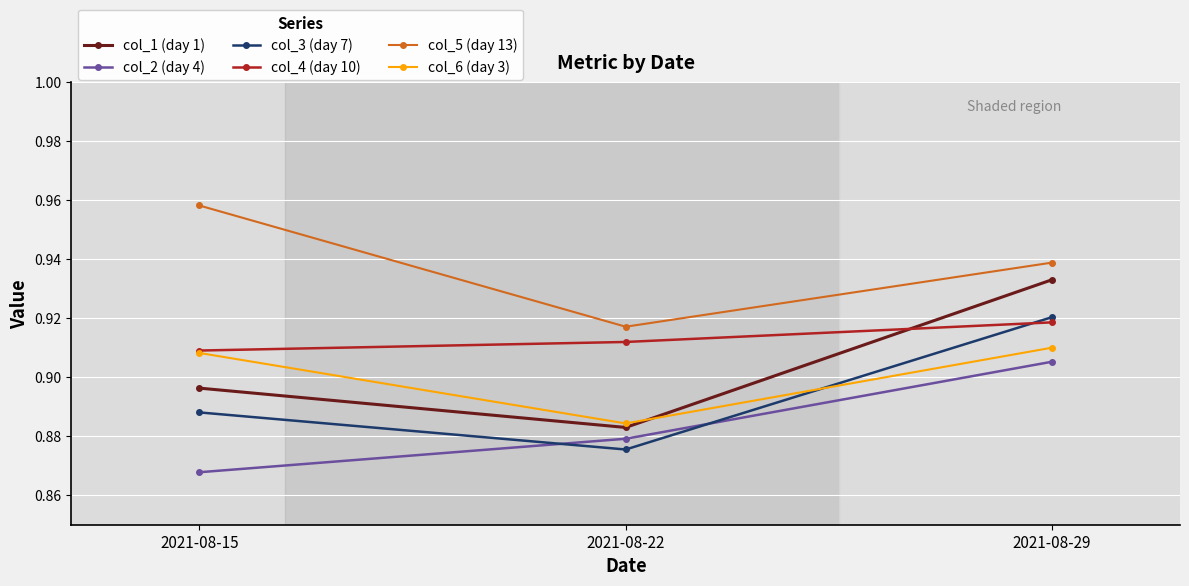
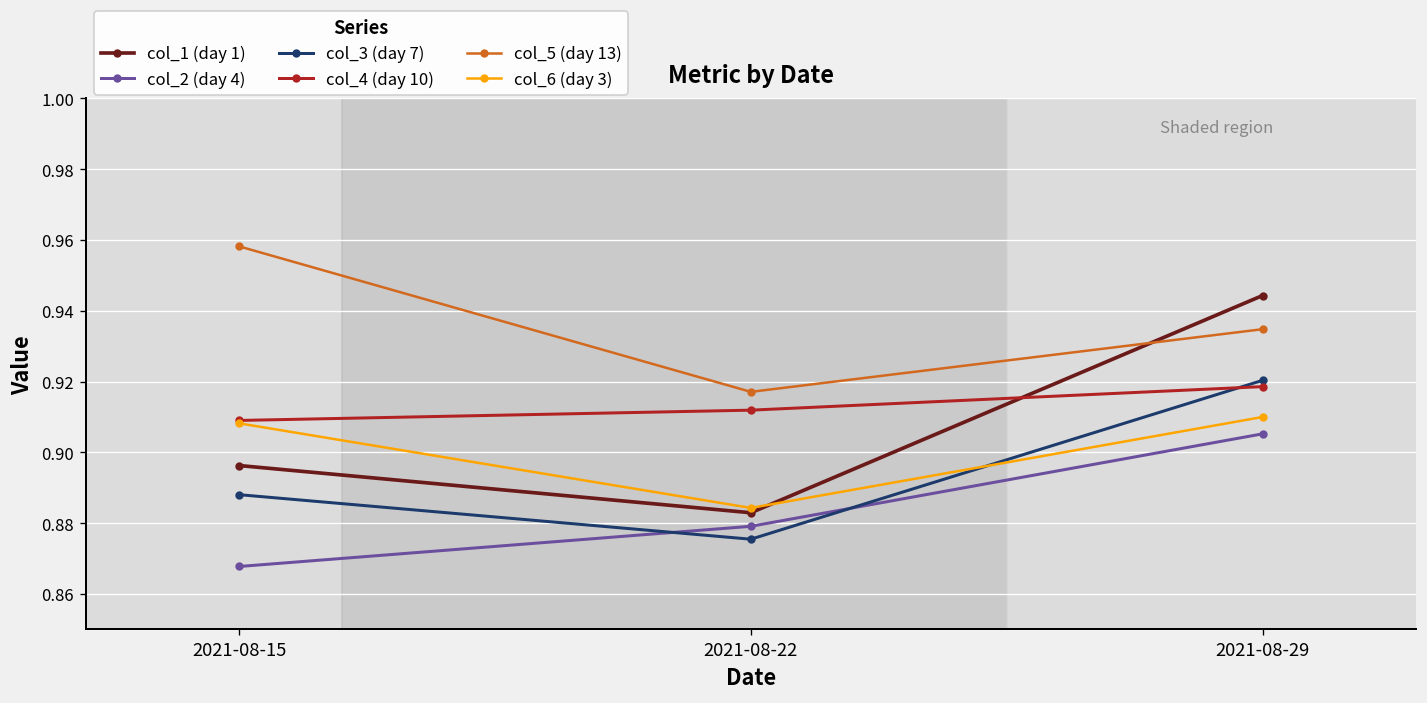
  {
    "col_1 (day 1)": {
      "2021-08-15": 0.896,
      "2021-08-22": 0.883,
-     "2021-08-29": 0.933
+     "2021-08-29": 0.944
    },
    "col_2 (day 4)": {
      "2021-08-15": 0.868,
      "2021-08-22": 0.879,
      "2021-08-29": 0.905
    },
    "col_3 (day 7)": {
      "2021-08-15": 0.888,
      "2021-08-22": 0.875,
      "2021-08-29": 0.920
    },
    "col_4 (day 10)": {
      "2021-08-22": 0.912,
      "2021-08-29": 0.919
    },
    "col_5 (day 13)": {
      "2021-08-15": 0.958,
      "2021-08-22": 0.917,
-     "2021-08-29": 0.939
+     "2021-08-29": 0.935
    },
    "col_6 (day 3)": {
      "2021-08-22": 0.884,
      "2021-08-29": 0.910
    }
  }
